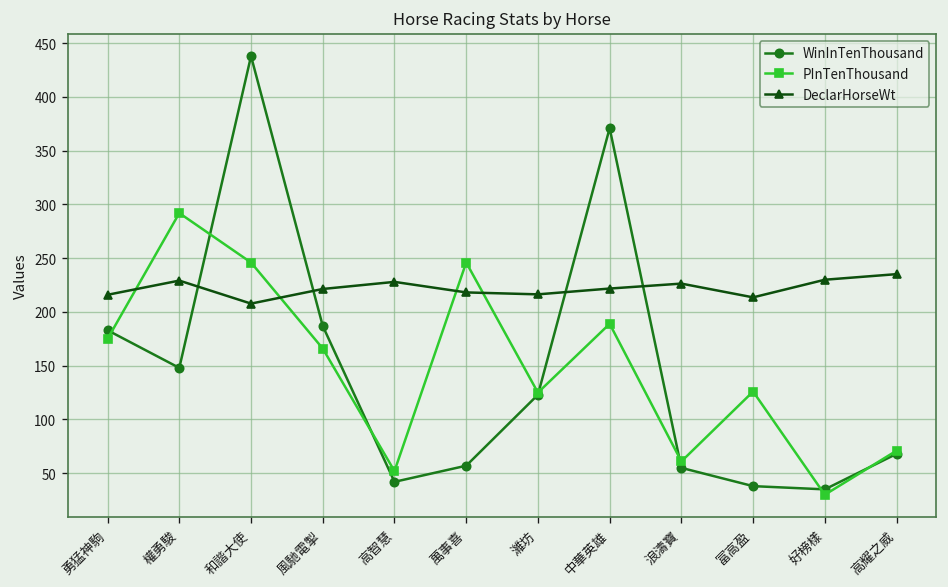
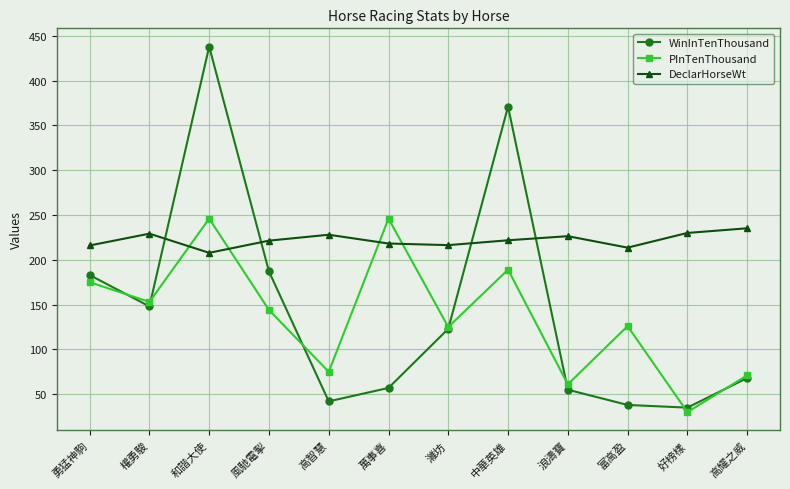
  {
    "PInTenThousand": {
      "勇猛神駒": 180,
-     "權勇駿": 290,
+     "權勇駿": 150,
      "和諧大使": 250,
-     "風馳電掣": 170,
-     "高智慧": 50,
+     "風馳電掣": 140,
+     "高智慧": 80,
      "萬事喜": 250,
      "中華英雄": 190,
      "浪濤寶": 60,
      "富高盈": 130,
      "好榜樣": 30,
      "高耀之威": 70
    }
  }
